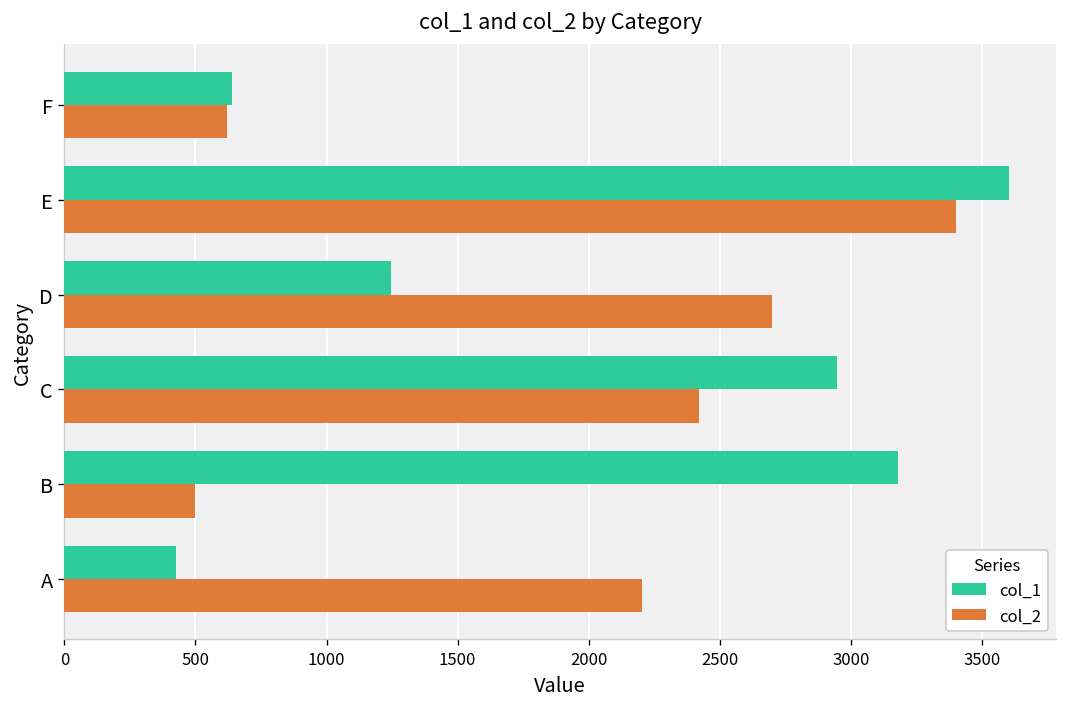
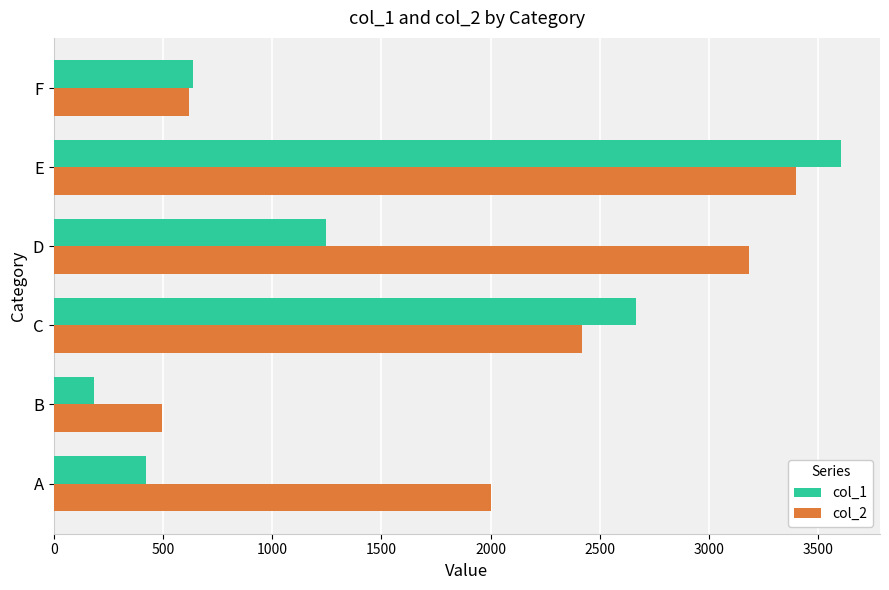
  {
    "col_1": {
      "F": 640,
      "E": 3600,
      "D": 1250,
-     "C": 2950,
-     "B": 3180,
+     "C": 2670,
+     "B": 180,
      "A": 420
    },
    "col_2": {
      "F": 620,
      "E": 3400,
-     "D": 2700,
+     "D": 3180,
      "C": 2420,
      "B": 500,
-     "A": 2200
+     "A": 2000
    }
  }
